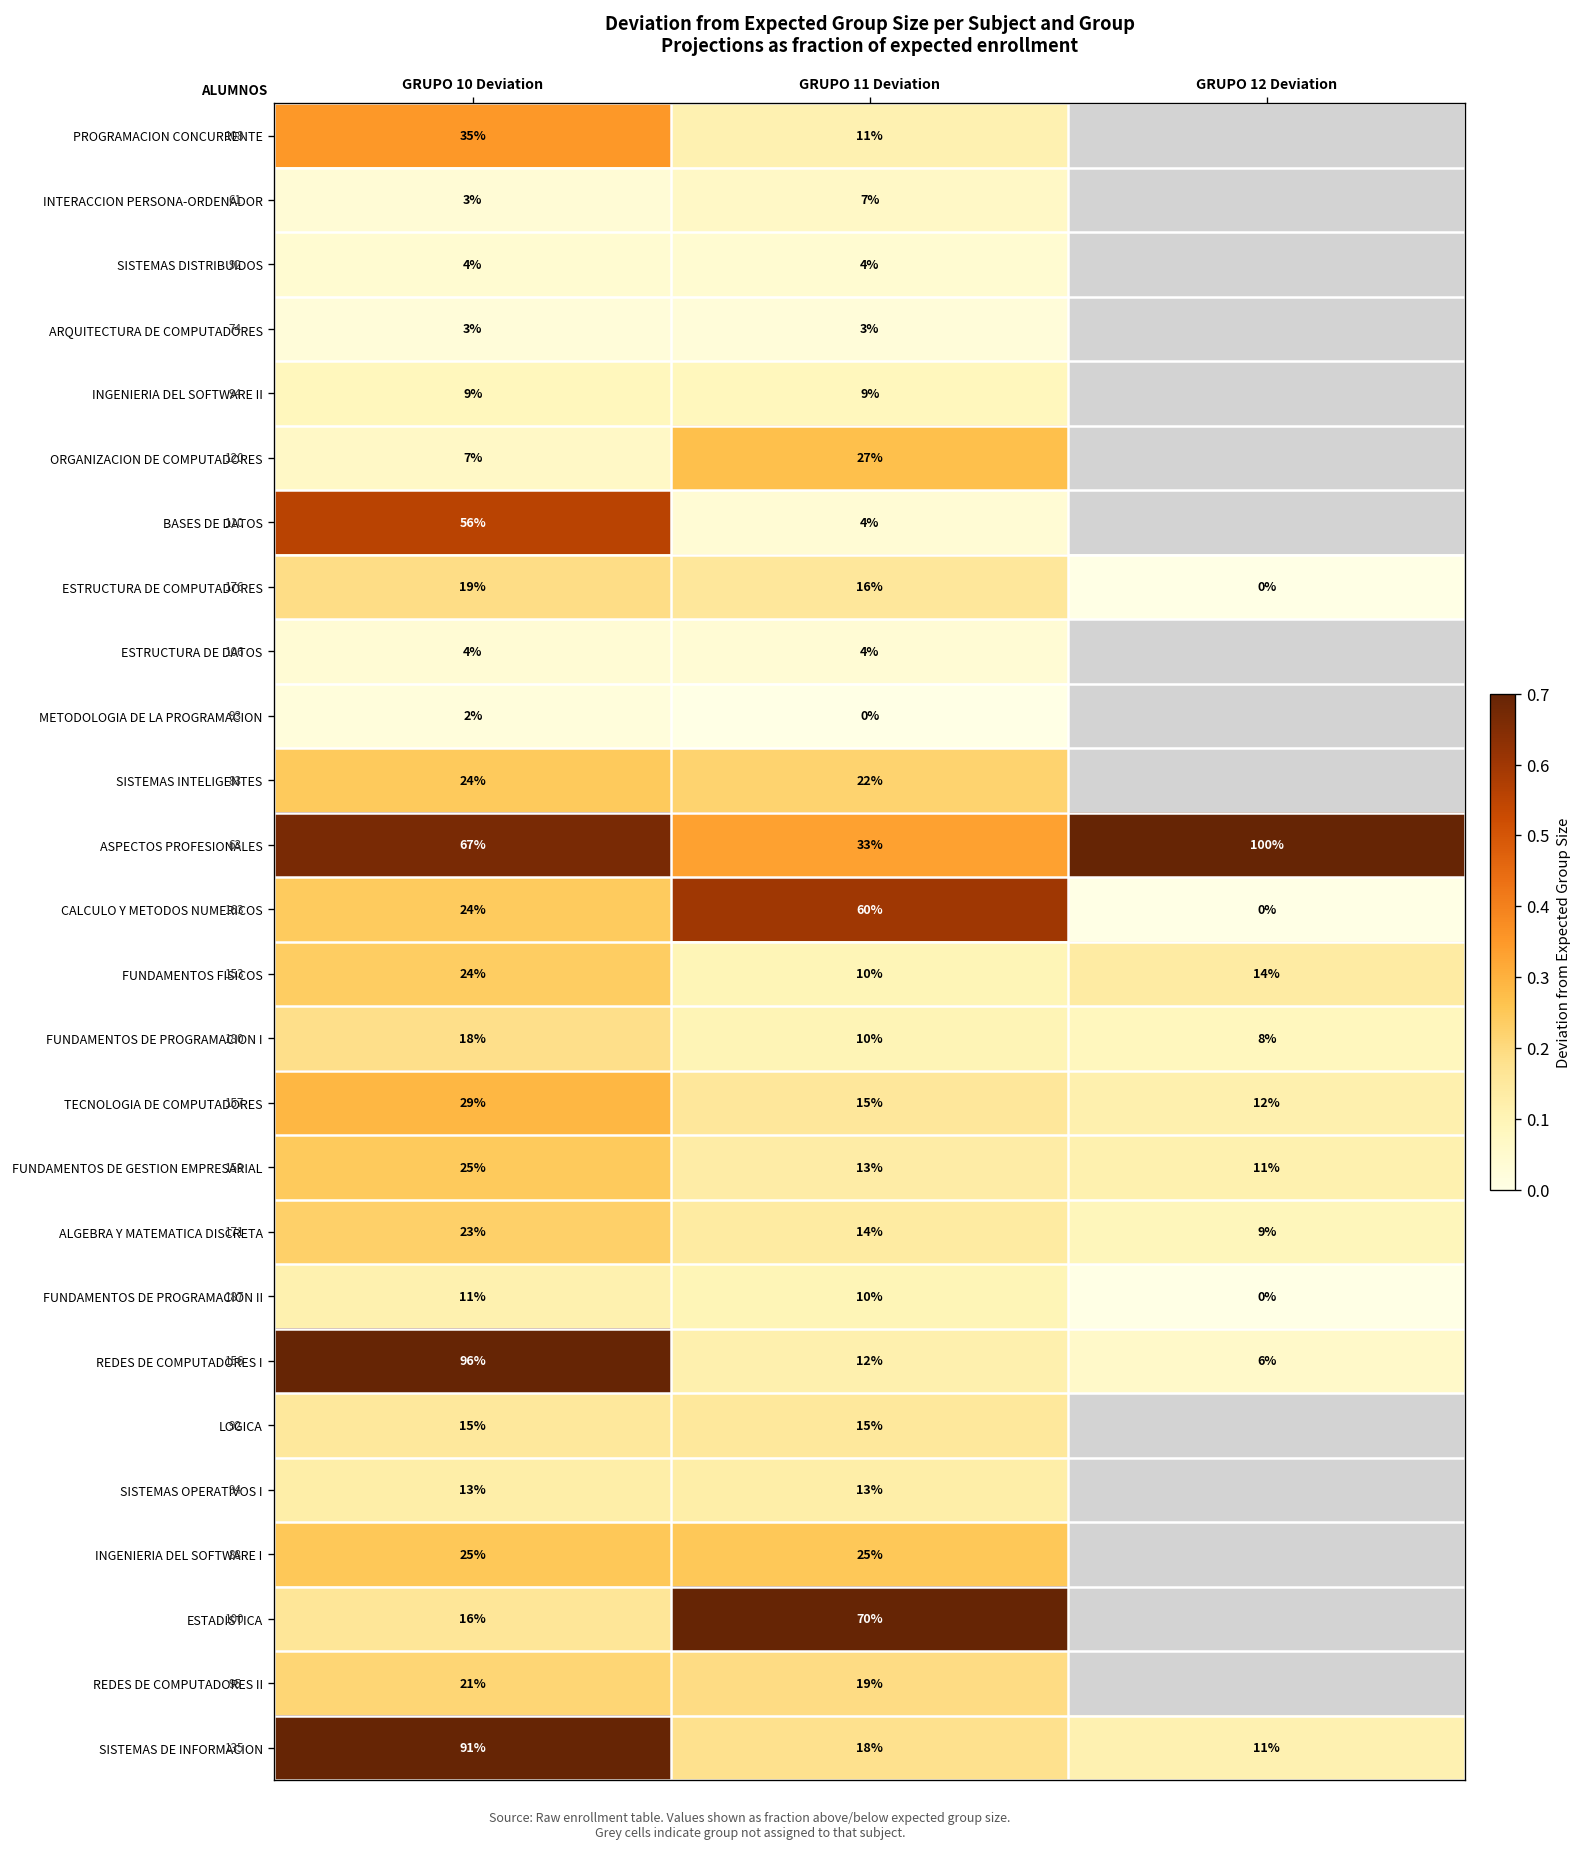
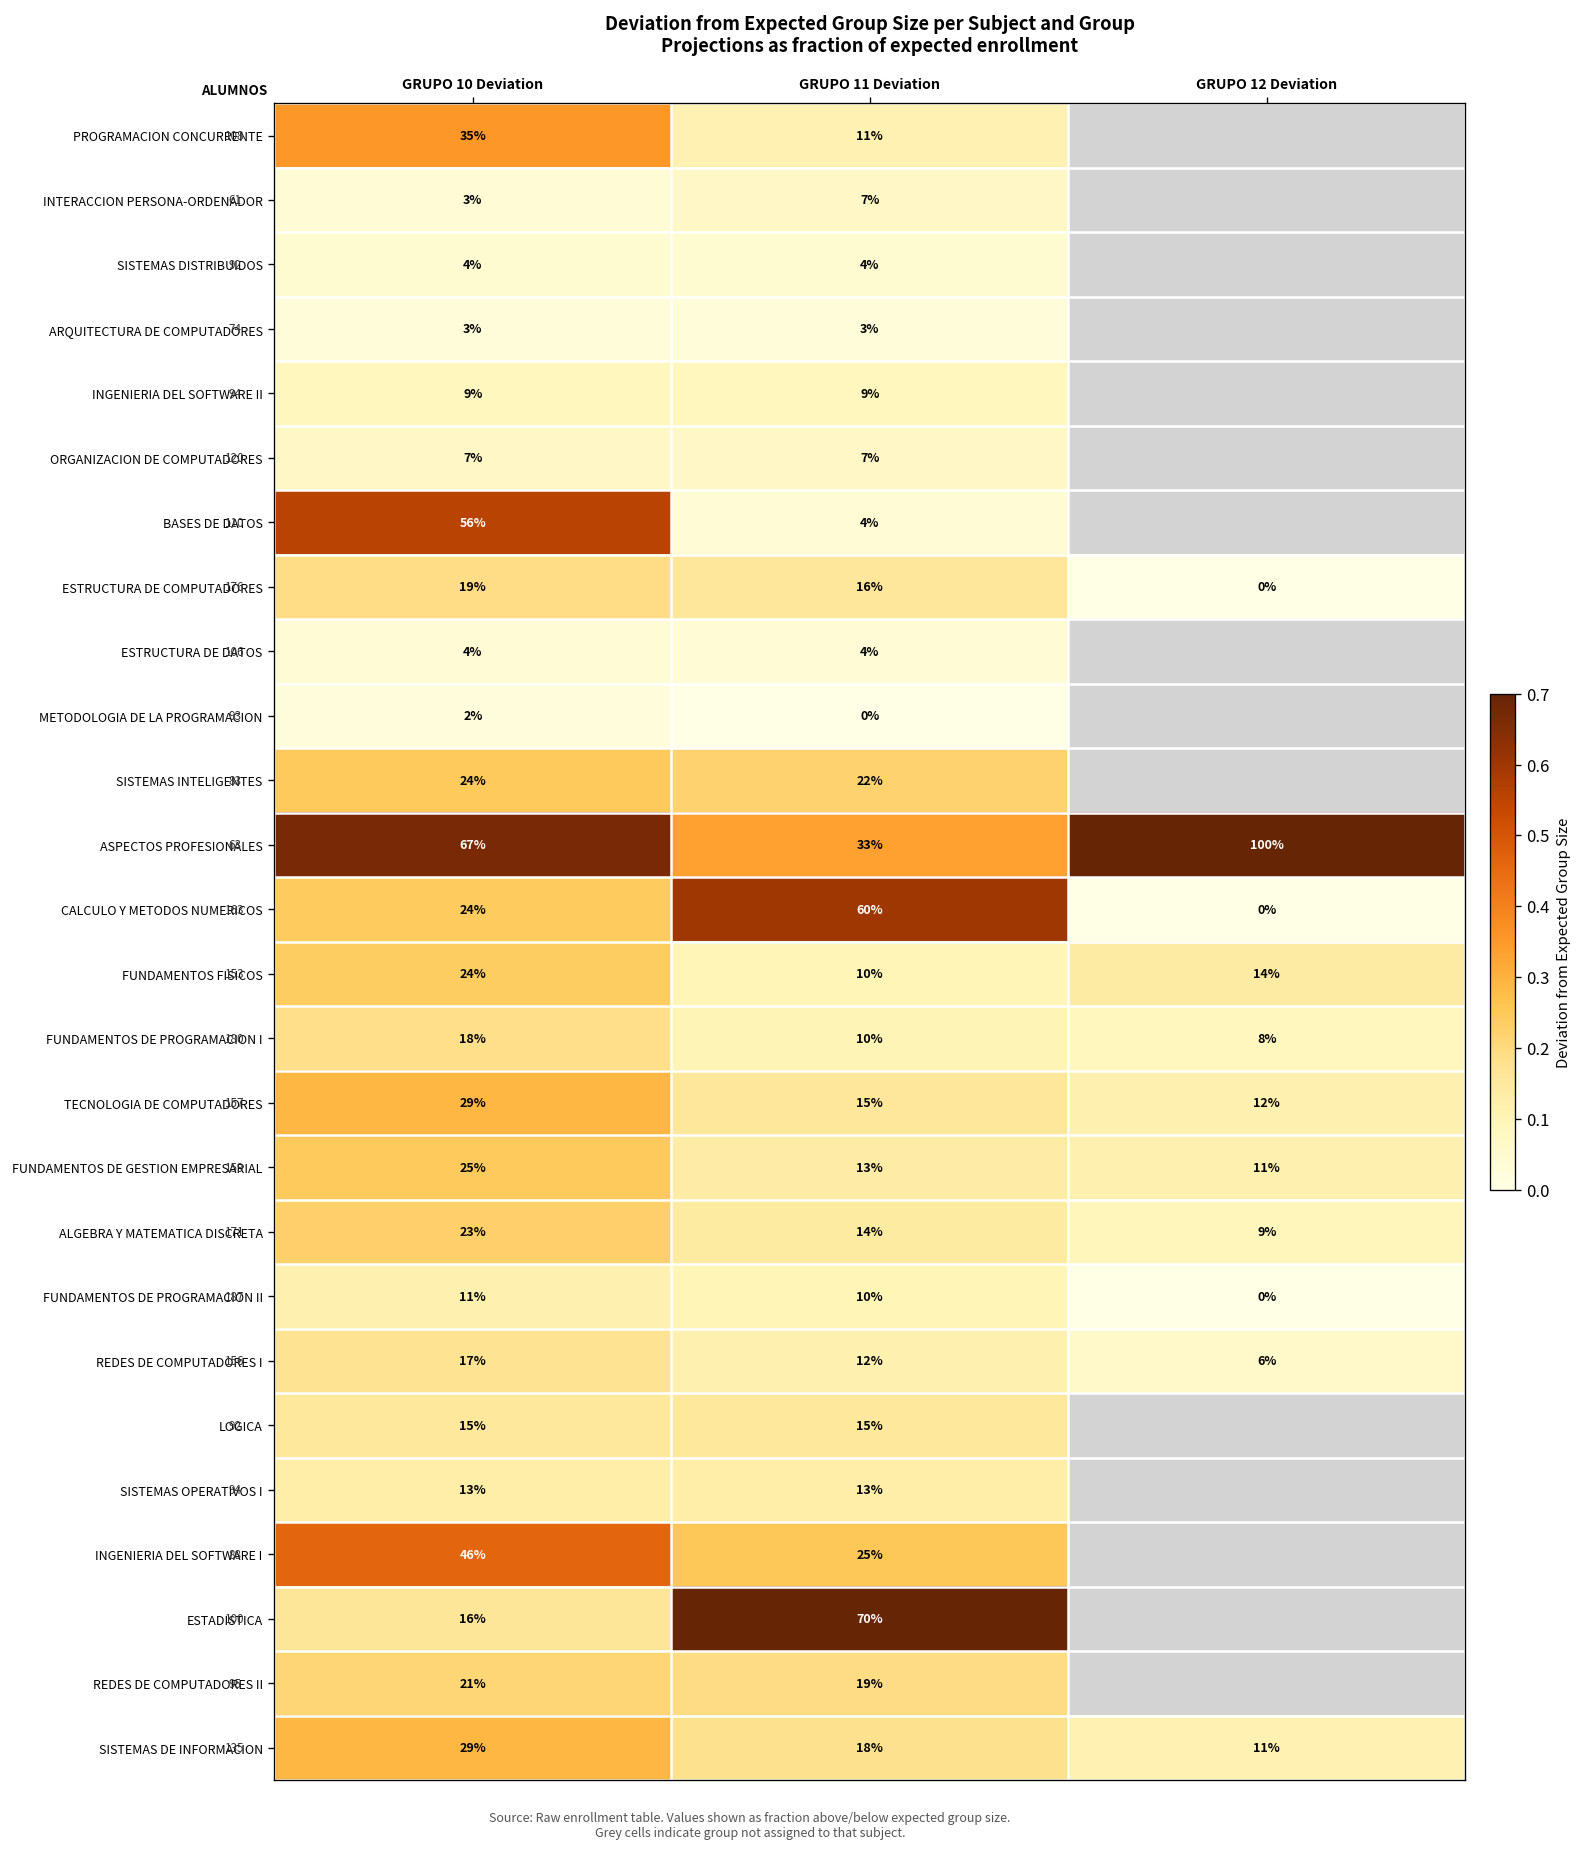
  {
    "PROGRAMACION CONCURRENTE": {
      "GRUPO 10 Deviation": "35%",
      "GRUPO 11 Deviation": "11%"
    },
    "INTERACCION PERSONA-ORDENADOR": {
      "GRUPO 10 Deviation": "3%",
      "GRUPO 11 Deviation": "7%"
    },
    "SISTEMAS DISTRIBUIDOS": {
      "GRUPO 10 Deviation": "4%",
      "GRUPO 11 Deviation": "4%"
    },
    "ARQUITECTURA DE COMPUTADORES": {
      "GRUPO 10 Deviation": "3%",
      "GRUPO 11 Deviation": "3%"
    },
    "INGENIERIA DEL SOFTWARE II": {
      "GRUPO 10 Deviation": "9%",
      "GRUPO 11 Deviation": "9%"
    },
    "ORGANIZACION DE COMPUTADORES": {
      "GRUPO 10 Deviation": "7%",
-     "GRUPO 11 Deviation": "27%"
+     "GRUPO 11 Deviation": "7%"
    },
    "BASES DE DATOS": {
      "GRUPO 10 Deviation": "56%",
      "GRUPO 11 Deviation": "4%"
    },
    "ESTRUCTURA DE COMPUTADORES": {
      "GRUPO 10 Deviation": "19%",
      "GRUPO 11 Deviation": "16%",
      "GRUPO 12 Deviation": "0%"
    },
    "ESTRUCTURA DE DATOS": {
      "GRUPO 10 Deviation": "4%",
      "GRUPO 11 Deviation": "4%"
    },
    "METODOLOGIA DE LA PROGRAMACION": {
      "GRUPO 10 Deviation": "2%",
      "GRUPO 11 Deviation": "0%"
    },
    "SISTEMAS INTELIGENTES": {
      "GRUPO 10 Deviation": "24%",
      "GRUPO 11 Deviation": "22%"
    },
    "ASPECTOS PROFESIONALES": {
      "GRUPO 10 Deviation": "67%",
      "GRUPO 11 Deviation": "33%",
      "GRUPO 12 Deviation": "100%"
    },
    "CALCULO Y METODOS NUMERICOS": {
      "GRUPO 10 Deviation": "24%",
      "GRUPO 11 Deviation": "60%",
      "GRUPO 12 Deviation": "0%"
    },
    "FUNDAMENTOS FISICOS": {
      "GRUPO 10 Deviation": "24%",
      "GRUPO 11 Deviation": "10%",
      "GRUPO 12 Deviation": "14%"
    },
    "FUNDAMENTOS DE PROGRAMACION I": {
      "GRUPO 10 Deviation": "18%",
      "GRUPO 11 Deviation": "10%",
      "GRUPO 12 Deviation": "8%"
    },
    "TECNOLOGIA DE COMPUTADORES": {
      "GRUPO 10 Deviation": "29%",
      "GRUPO 11 Deviation": "15%",
      "GRUPO 12 Deviation": "12%"
    },
    "FUNDAMENTOS DE GESTION EMPRESARIAL": {
      "GRUPO 10 Deviation": "25%",
      "GRUPO 11 Deviation": "13%",
      "GRUPO 12 Deviation": "11%"
    },
    "ALGEBRA Y MATEMATICA DISCRETA": {
      "GRUPO 10 Deviation": "23%",
      "GRUPO 11 Deviation": "14%",
      "GRUPO 12 Deviation": "9%"
    },
    "FUNDAMENTOS DE PROGRAMACION II": {
      "GRUPO 10 Deviation": "11%",
      "GRUPO 11 Deviation": "10%",
      "GRUPO 12 Deviation": "0%"
    },
    "REDES DE COMPUTADORES I": {
-     "GRUPO 10 Deviation": "96%",
+     "GRUPO 10 Deviation": "17%",
      "GRUPO 11 Deviation": "12%",
      "GRUPO 12 Deviation": "6%"
    },
    "LOGICA": {
      "GRUPO 10 Deviation": "15%",
      "GRUPO 11 Deviation": "15%"
    },
    "SISTEMAS OPERATIVOS I": {
      "GRUPO 10 Deviation": "13%",
      "GRUPO 11 Deviation": "13%"
    },
    "INGENIERIA DEL SOFTWARE I": {
-     "GRUPO 10 Deviation": "25%",
+     "GRUPO 10 Deviation": "46%",
      "GRUPO 11 Deviation": "25%"
    },
    "ESTADISTICA": {
      "GRUPO 10 Deviation": "16%",
      "GRUPO 11 Deviation": "70%"
    },
    "REDES DE COMPUTADORES II": {
      "GRUPO 10 Deviation": "21%",
      "GRUPO 11 Deviation": "19%"
    },
    "SISTEMAS DE INFORMACION": {
-     "GRUPO 10 Deviation": "91%",
+     "GRUPO 10 Deviation": "29%",
      "GRUPO 11 Deviation": "18%",
      "GRUPO 12 Deviation": "11%"
    }
  }
